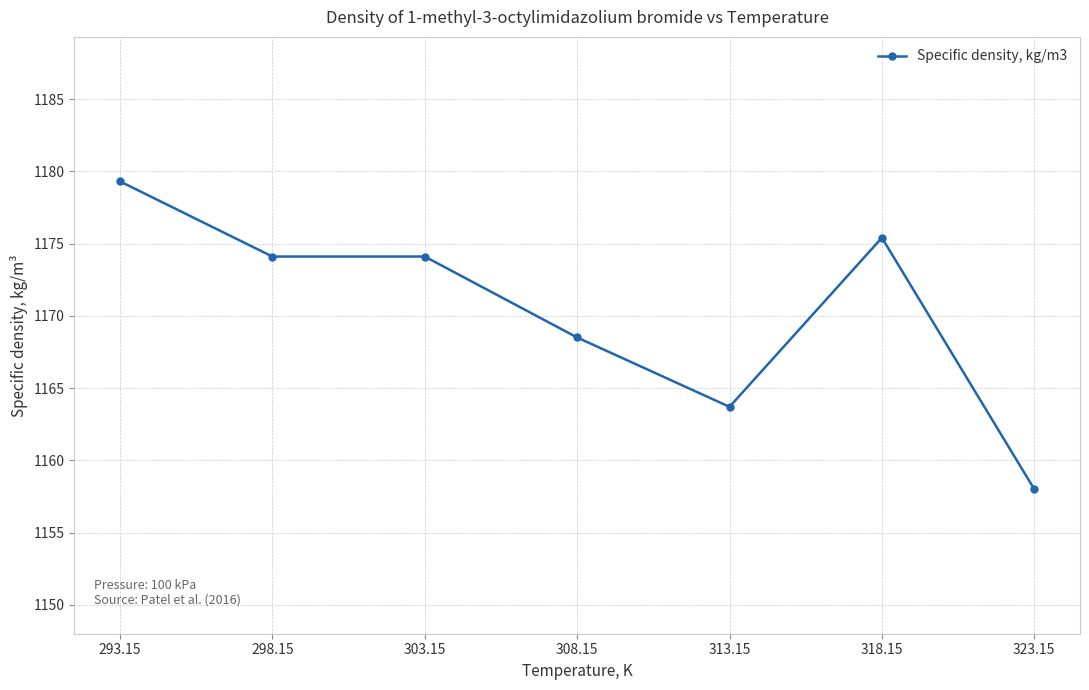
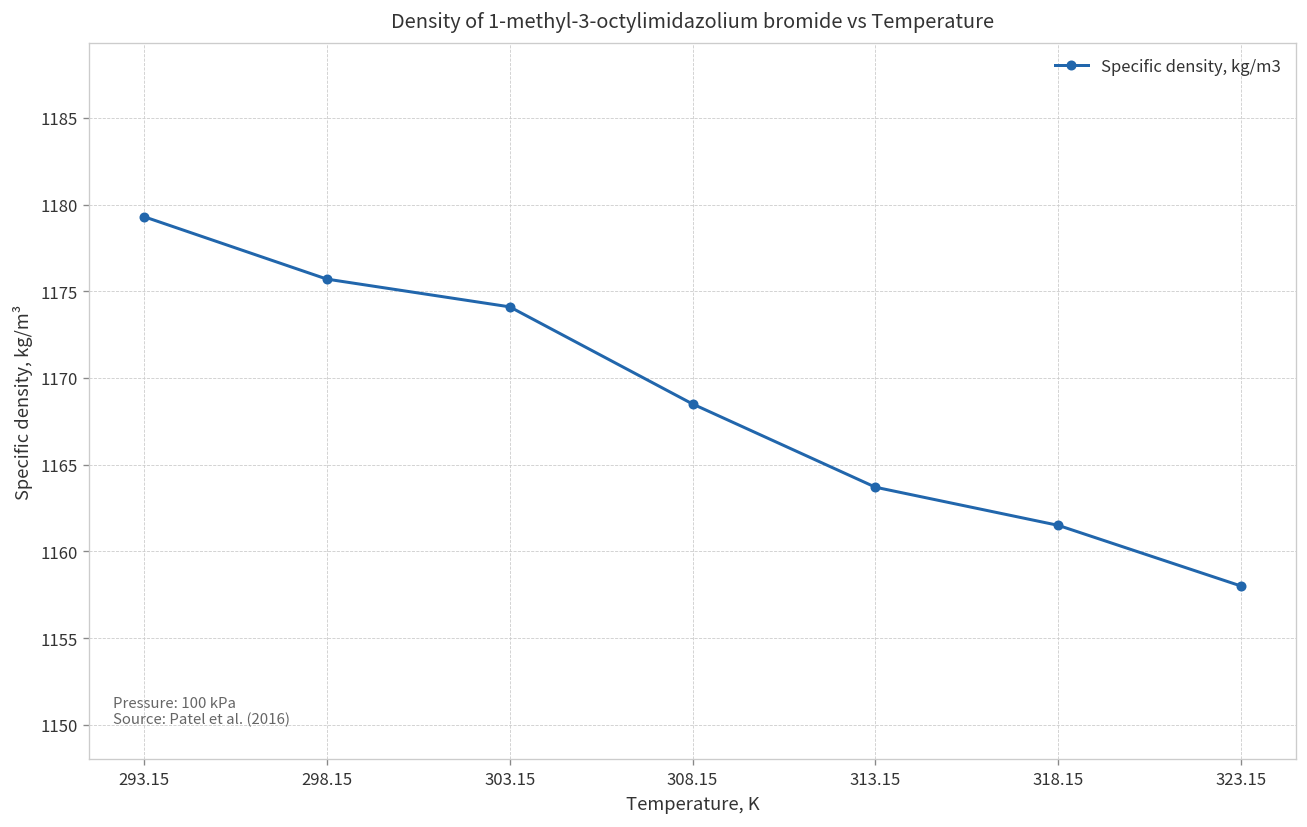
  {
    "293.15": 1179.3,
-   "298.15": 1174.1,
+   "298.15": 1175.7,
    "303.15": 1174.1,
    "308.15": 1168.5,
    "313.15": 1163.7,
-   "318.15": 1175.4,
+   "318.15": 1161.5,
    "323.15": 1158.0
  }
